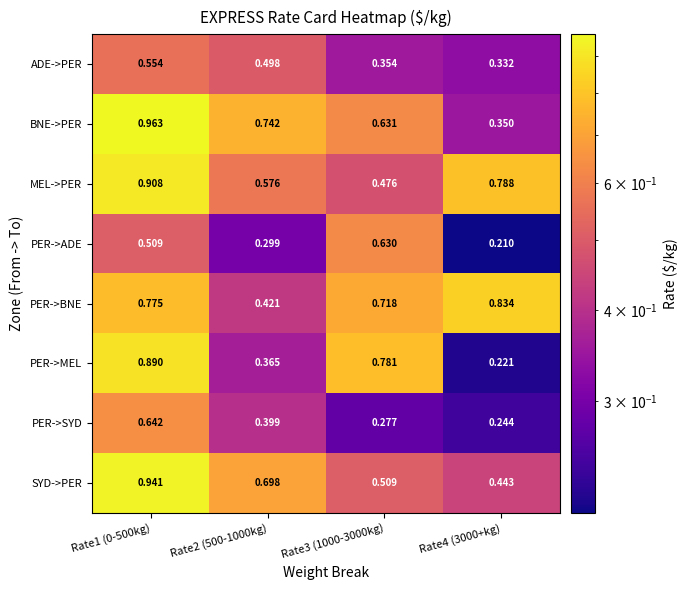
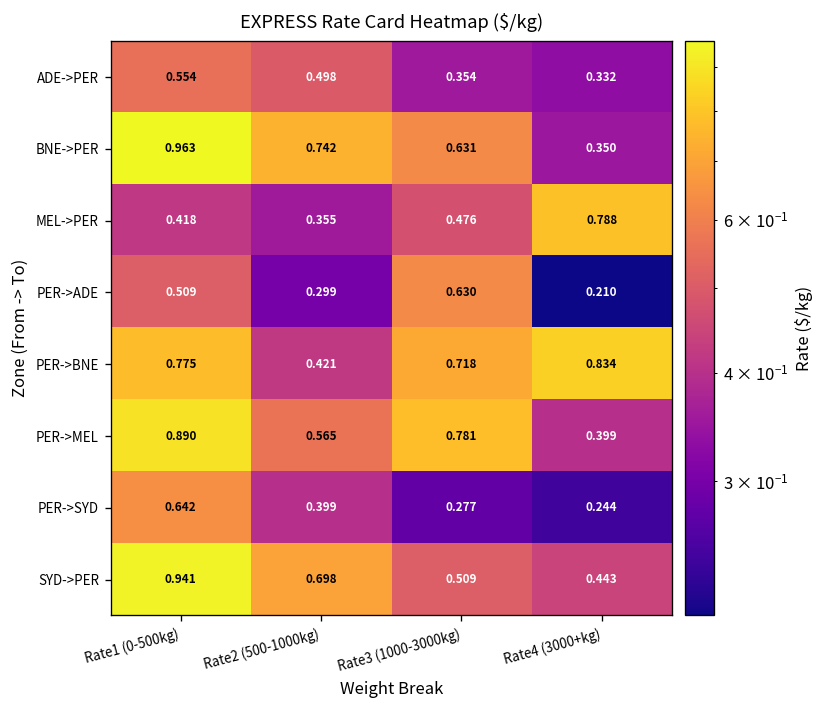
  {
    "ADE->PER": {
      "Rate1 (0-500kg)": 0.554,
      "Rate2 (500-1000kg)": 0.498,
      "Rate3 (1000-3000kg)": 0.354,
      "Rate4 (3000+kg)": 0.332
    },
    "BNE->PER": {
      "Rate1 (0-500kg)": 0.963,
      "Rate2 (500-1000kg)": 0.742,
      "Rate3 (1000-3000kg)": 0.631,
      "Rate4 (3000+kg)": 0.350
    },
    "MEL->PER": {
-     "Rate1 (0-500kg)": 0.908,
-     "Rate2 (500-1000kg)": 0.576,
+     "Rate1 (0-500kg)": 0.418,
+     "Rate2 (500-1000kg)": 0.355,
      "Rate3 (1000-3000kg)": 0.476,
      "Rate4 (3000+kg)": 0.788
    },
    "PER->ADE": {
      "Rate1 (0-500kg)": 0.509,
      "Rate2 (500-1000kg)": 0.299,
      "Rate3 (1000-3000kg)": 0.630,
      "Rate4 (3000+kg)": 0.210
    },
    "PER->BNE": {
      "Rate1 (0-500kg)": 0.775,
      "Rate2 (500-1000kg)": 0.421,
      "Rate3 (1000-3000kg)": 0.718,
      "Rate4 (3000+kg)": 0.834
    },
    "PER->MEL": {
      "Rate1 (0-500kg)": 0.890,
-     "Rate2 (500-1000kg)": 0.365,
+     "Rate2 (500-1000kg)": 0.565,
      "Rate3 (1000-3000kg)": 0.781,
-     "Rate4 (3000+kg)": 0.221
+     "Rate4 (3000+kg)": 0.399
    },
    "PER->SYD": {
      "Rate1 (0-500kg)": 0.642,
      "Rate2 (500-1000kg)": 0.399,
      "Rate3 (1000-3000kg)": 0.277,
      "Rate4 (3000+kg)": 0.244
    },
    "SYD->PER": {
      "Rate1 (0-500kg)": 0.941,
      "Rate2 (500-1000kg)": 0.698,
      "Rate3 (1000-3000kg)": 0.509,
      "Rate4 (3000+kg)": 0.443
    }
  }
